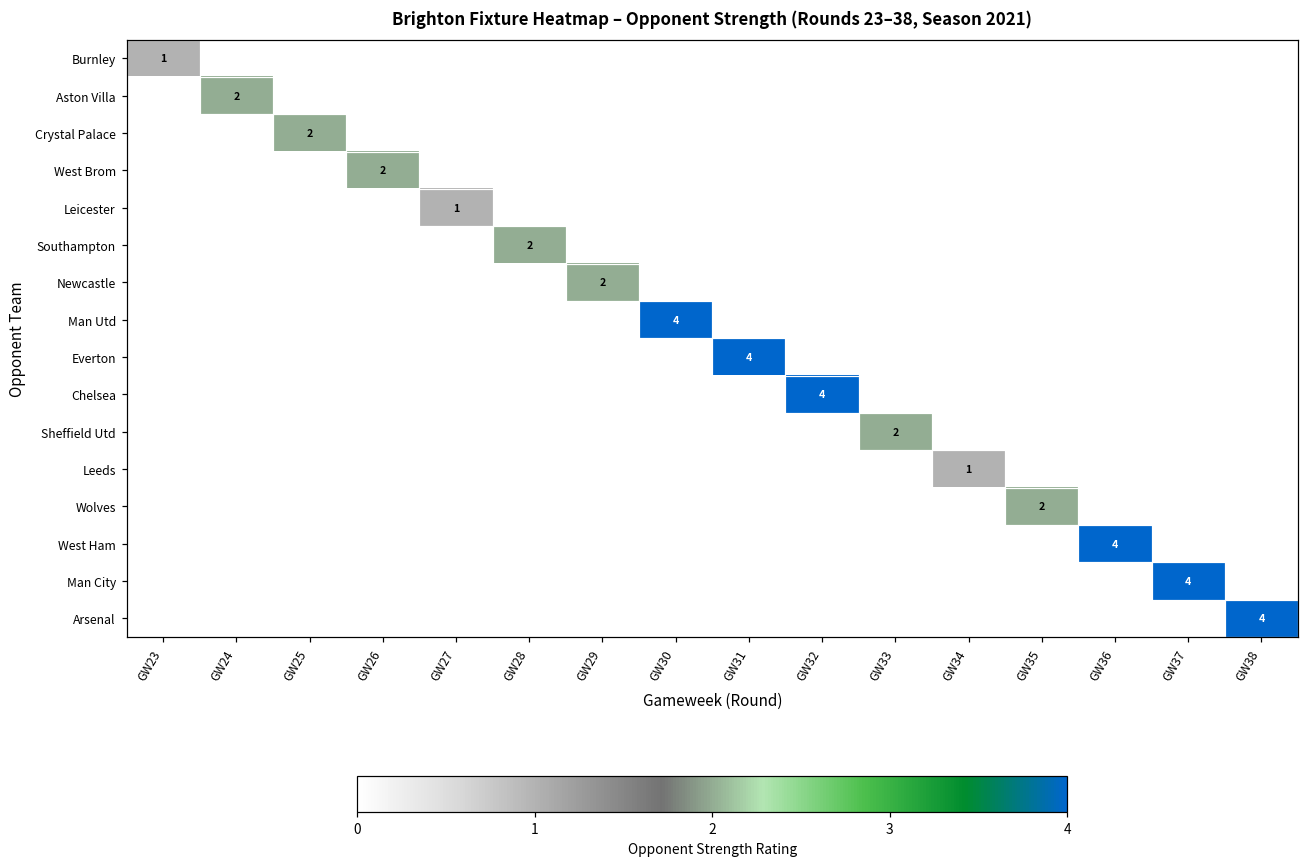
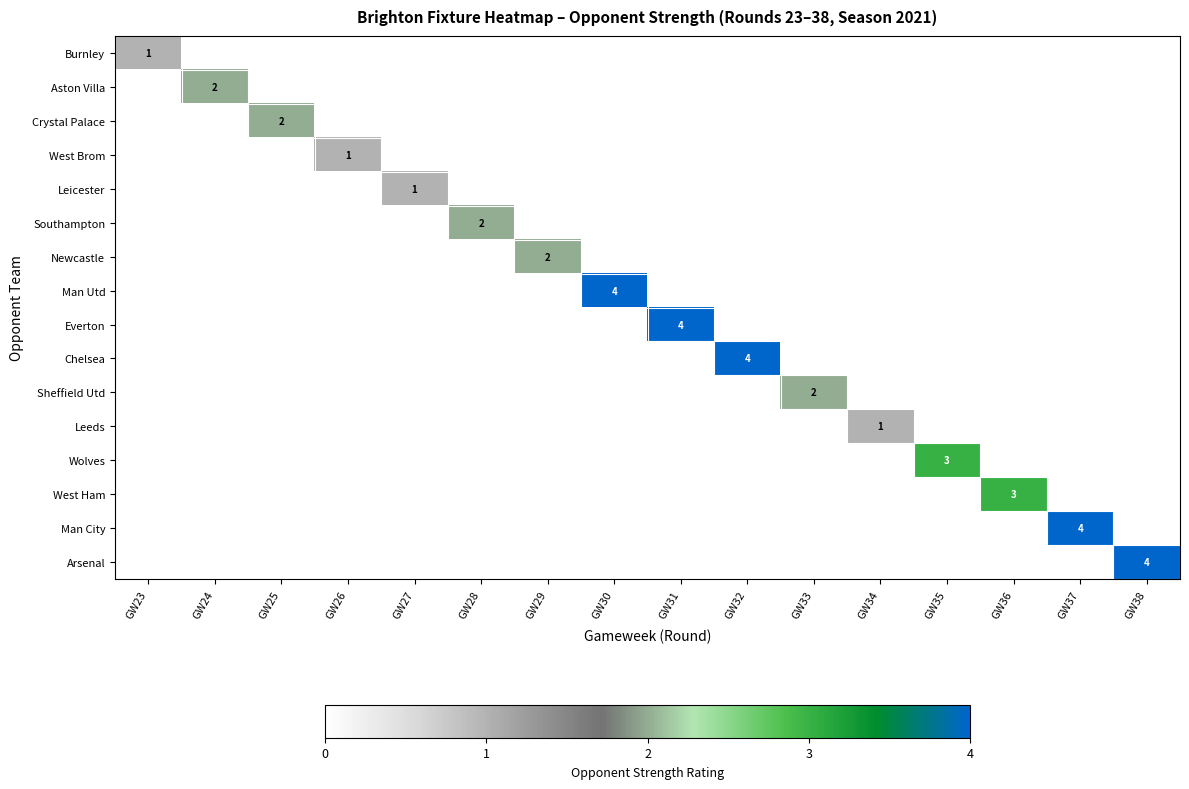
  {
    "Burnley": {
      "GW23": 1
    },
    "Aston Villa": {
      "GW24": 2
    },
    "Crystal Palace": {
      "GW25": 2
    },
    "West Brom": {
-     "GW26": 2
+     "GW26": 1
    },
    "Leicester": {
      "GW27": 1
    },
    "Southampton": {
      "GW28": 2
    },
    "Newcastle": {
      "GW29": 2
    },
    "Man Utd": {
      "GW30": 4
    },
    "Everton": {
      "GW31": 4
    },
    "Chelsea": {
      "GW32": 4
    },
    "Sheffield Utd": {
      "GW33": 2
    },
    "Leeds": {
      "GW34": 1
    },
    "Wolves": {
-     "GW35": 2
+     "GW35": 3
    },
    "West Ham": {
-     "GW36": 4
+     "GW36": 3
    },
    "Man City": {
      "GW37": 4
    },
    "Arsenal": {
      "GW38": 4
    }
  }
